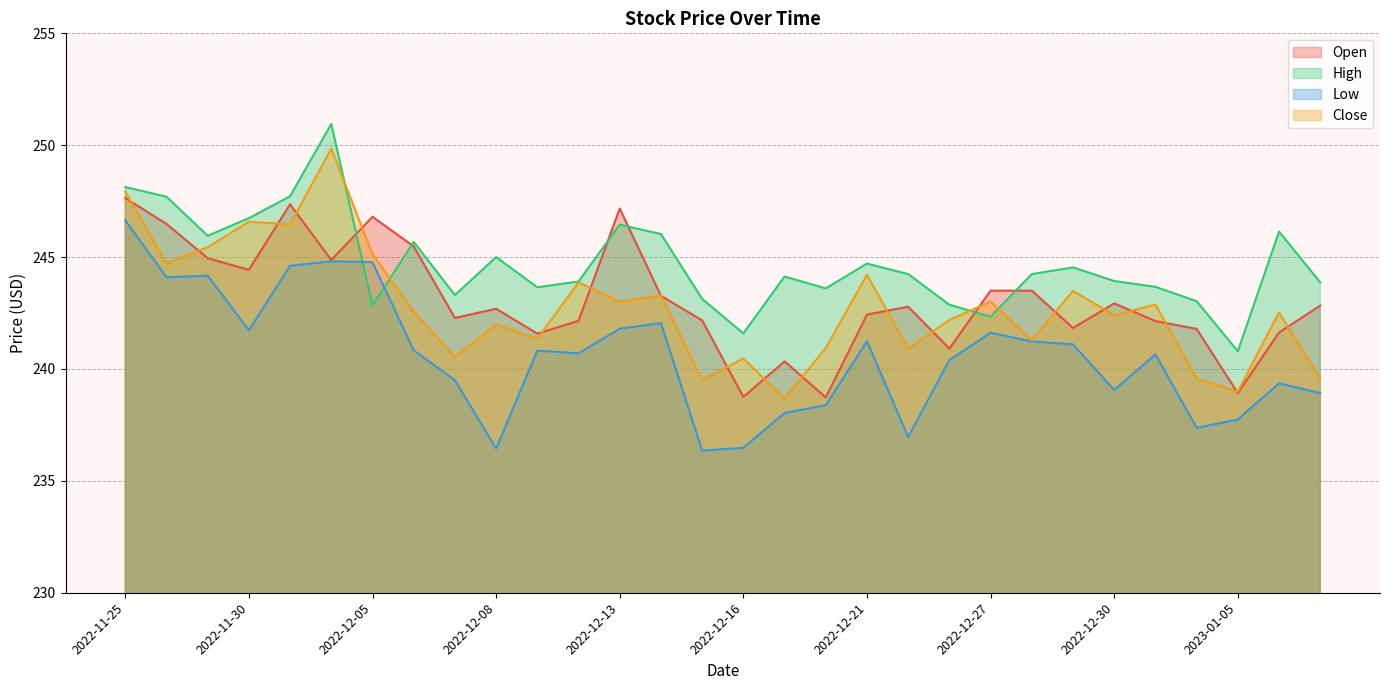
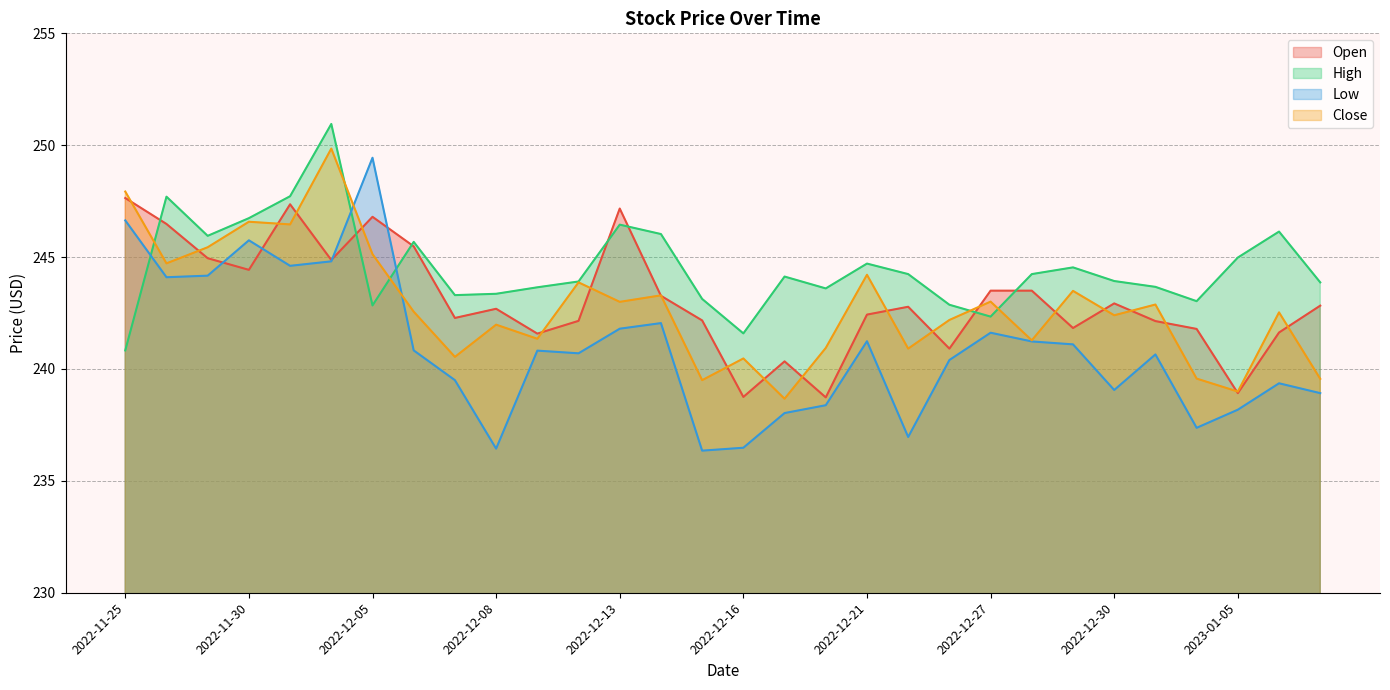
  {
    "High": {
-     "2022-11-25": 248.1,
+     "2022-11-25": 240.8,
      "2022-11-30": 246.7,
      "2022-12-05": 242.8,
-     "2022-12-08": 245.0,
+     "2022-12-08": 243.4,
      "2022-12-13": 246.5,
      "2022-12-16": 241.6,
      "2022-12-21": 244.7,
      "2022-12-27": 242.3,
      "2022-12-30": 243.9,
-     "2023-01-05": 240.8
+     "2023-01-05": 245.0
    },
    "Low": {
      "2022-11-25": 246.6,
-     "2022-11-30": 241.7,
-     "2022-12-05": 244.8,
+     "2022-11-30": 245.8,
+     "2022-12-05": 249.4,
      "2022-12-08": 236.4,
      "2022-12-13": 241.8,
      "2022-12-16": 236.5,
      "2022-12-21": 241.2,
      "2022-12-27": 241.6,
      "2022-12-30": 239.1,
-     "2023-01-05": 237.7
+     "2023-01-05": 238.2
    }
  }
